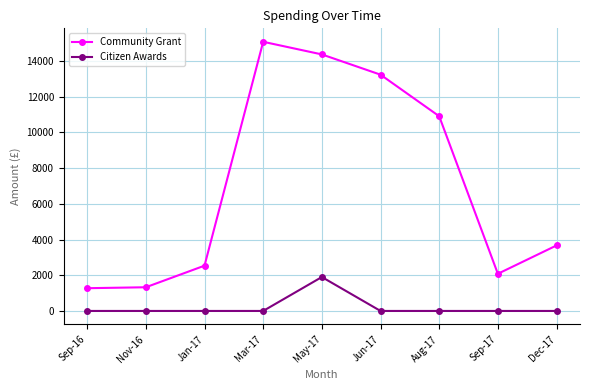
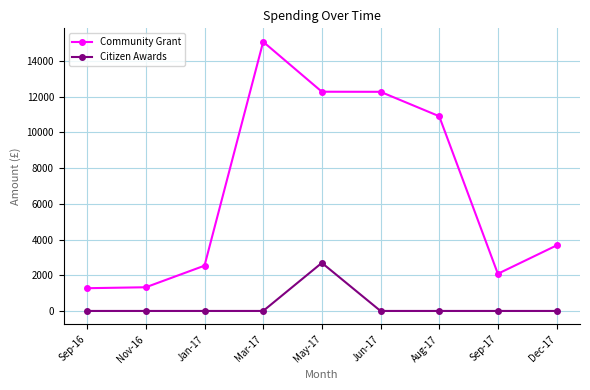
  {
    "Community Grant": {
      "Sep-16": 1300,
      "Nov-16": 1300,
      "Jan-17": 2500,
      "Mar-17": 15100,
-     "May-17": 14400,
-     "Jun-17": 13200,
+     "May-17": 12300,
+     "Jun-17": 12300,
      "Aug-17": 10900,
      "Sep-17": 2100,
      "Dec-17": 3700
    },
    "Citizen Awards": {
      "Sep-16": 0,
      "Nov-16": 0,
      "Jan-17": 0,
      "Mar-17": 0,
-     "May-17": 1900,
+     "May-17": 2700,
      "Jun-17": 0,
      "Aug-17": 0,
      "Sep-17": 0,
      "Dec-17": 0
    }
  }
